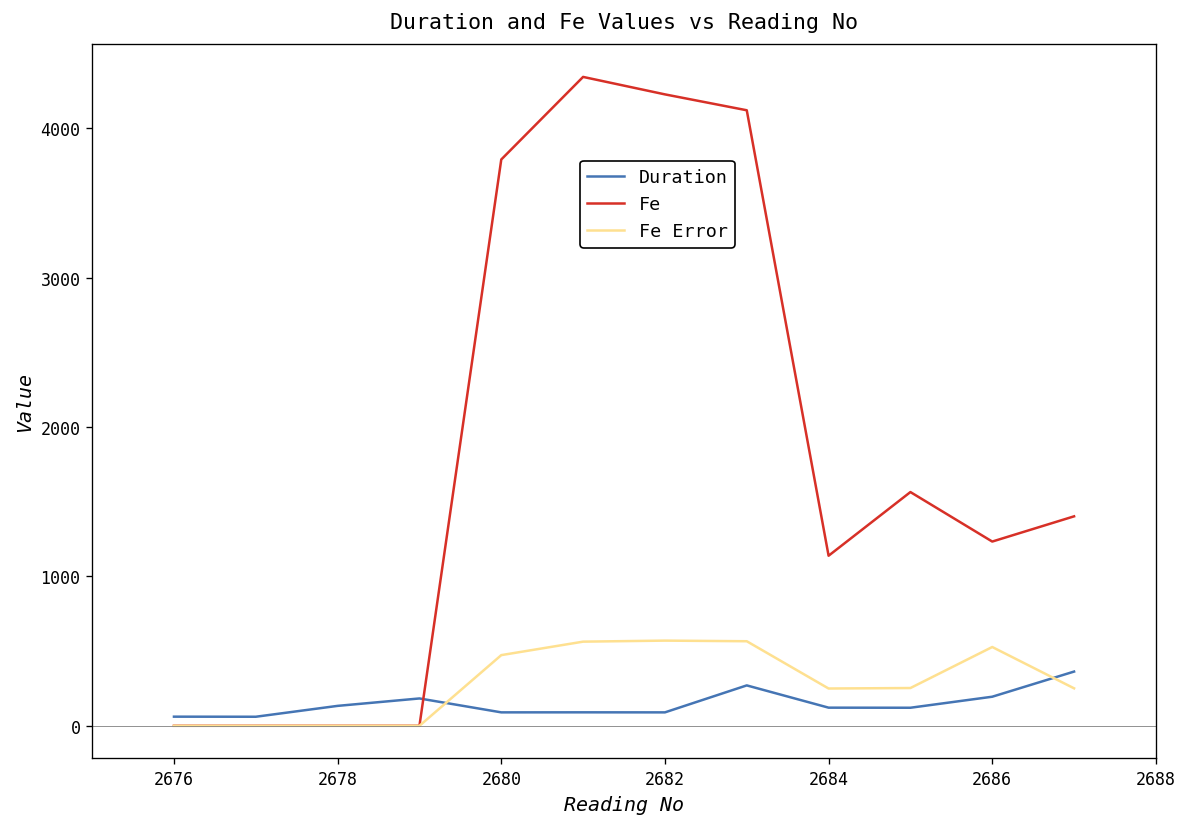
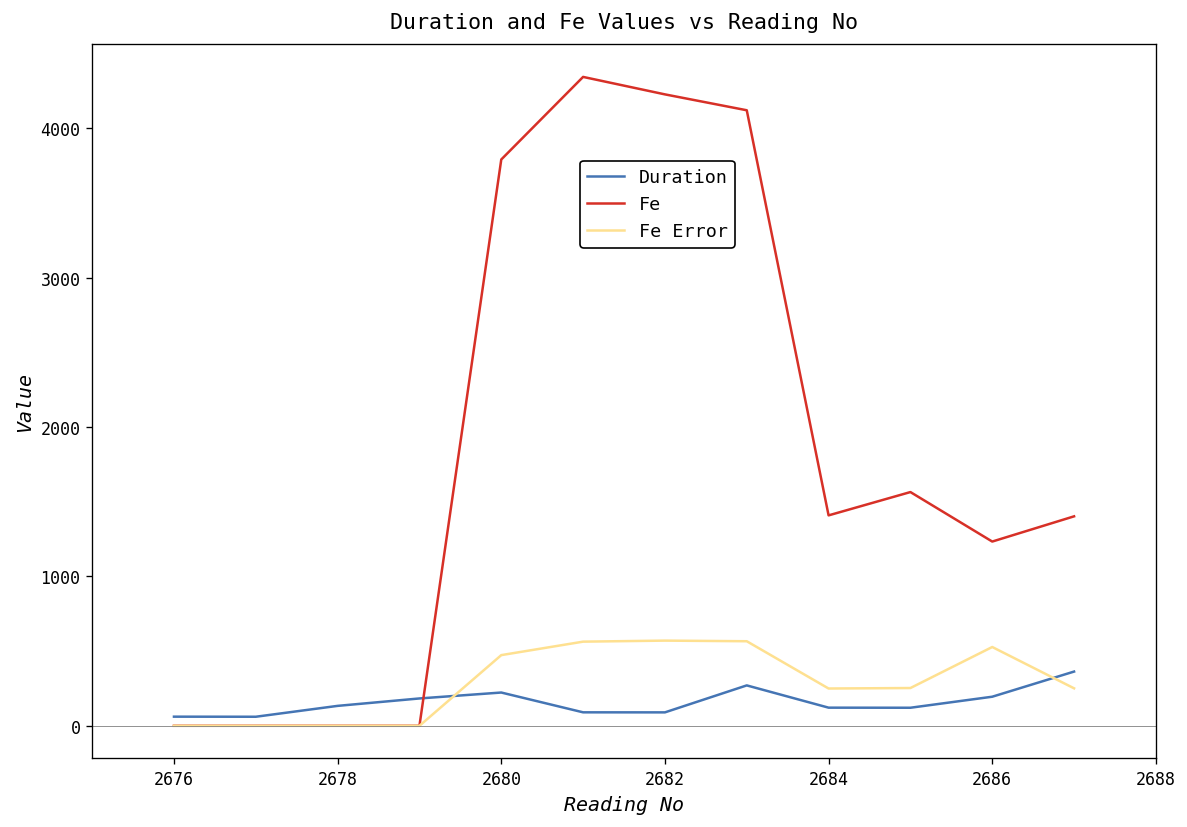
  {
    "Duration": {
      "2676": 60,
      "2678": 130,
-     "2680": 90,
+     "2680": 220,
      "2682": 90,
      "2684": 120,
      "2686": 190
    },
    "Fe": {
      "2680": 3790,
      "2682": 4230,
-     "2684": 1140,
+     "2684": 1410,
      "2686": 1230
    },
    "Fe Error": {
      "2680": 470,
      "2682": 570,
      "2684": 250,
      "2686": 530
    }
  }
